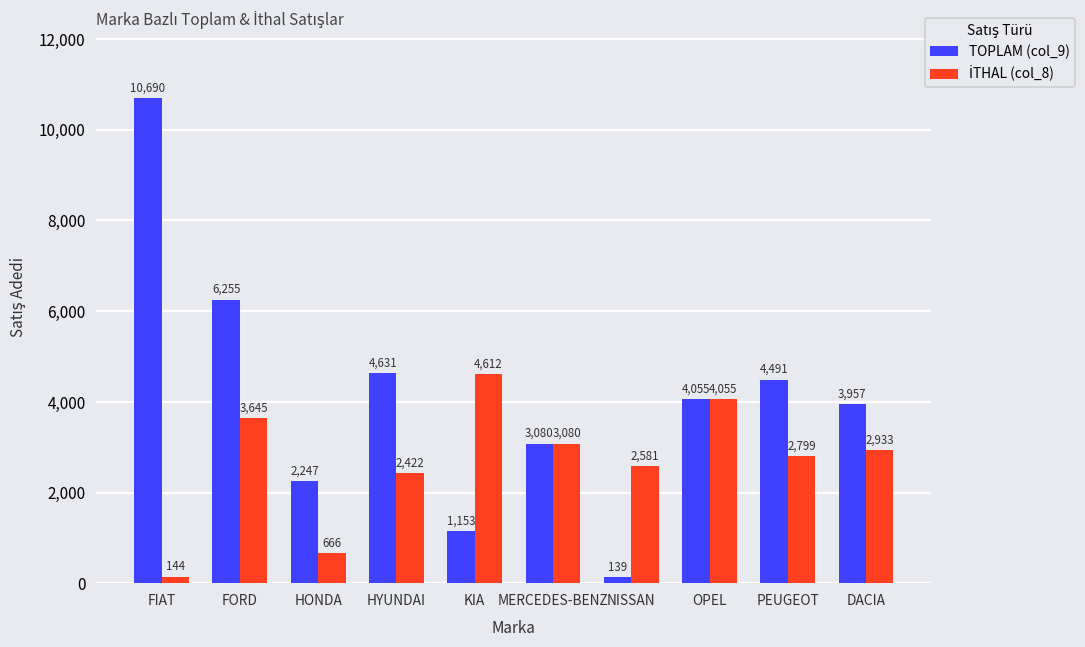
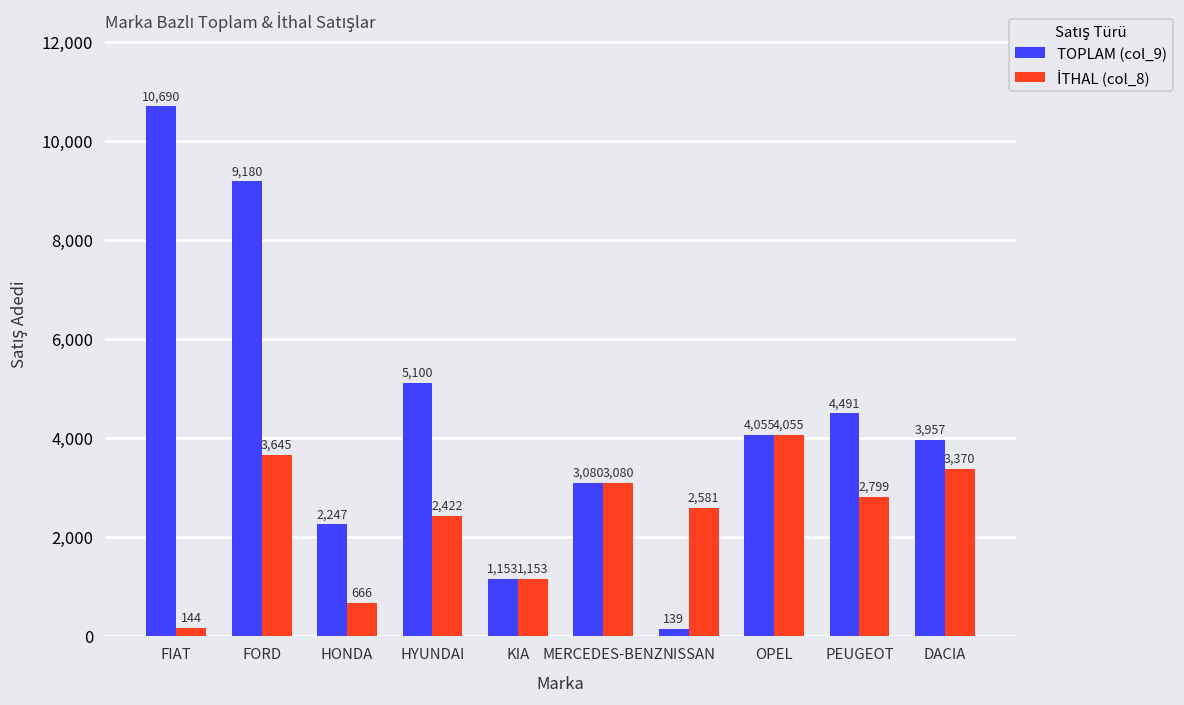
  {
    "TOPLAM (col_9)": {
      "FIAT": "10,690",
-     "FORD": "6,255",
+     "FORD": "9,180",
      "HONDA": "2,247",
-     "HYUNDAI": "4,631",
+     "HYUNDAI": "5,100",
      "KIA": "1,153",
      "MERCEDES-BENZ": "3,080",
      "NISSAN": "139",
      "OPEL": "4,055",
      "PEUGEOT": "4,491",
      "DACIA": "3,957"
    },
    "İTHAL (col_8)": {
      "FIAT": "144",
      "FORD": "3,645",
      "HONDA": "666",
      "HYUNDAI": "2,422",
-     "KIA": "4,612",
+     "KIA": "1,153",
      "MERCEDES-BENZ": "3,080",
      "NISSAN": "2,581",
      "OPEL": "4,055",
      "PEUGEOT": "2,799",
-     "DACIA": "2,933"
+     "DACIA": "3,370"
    }
  }
